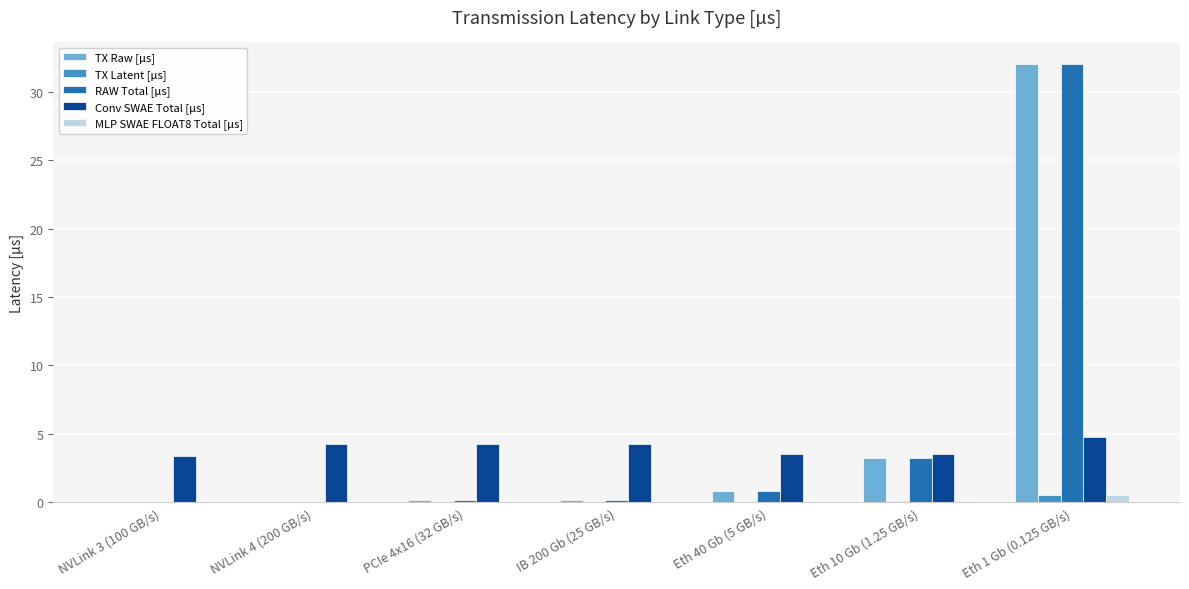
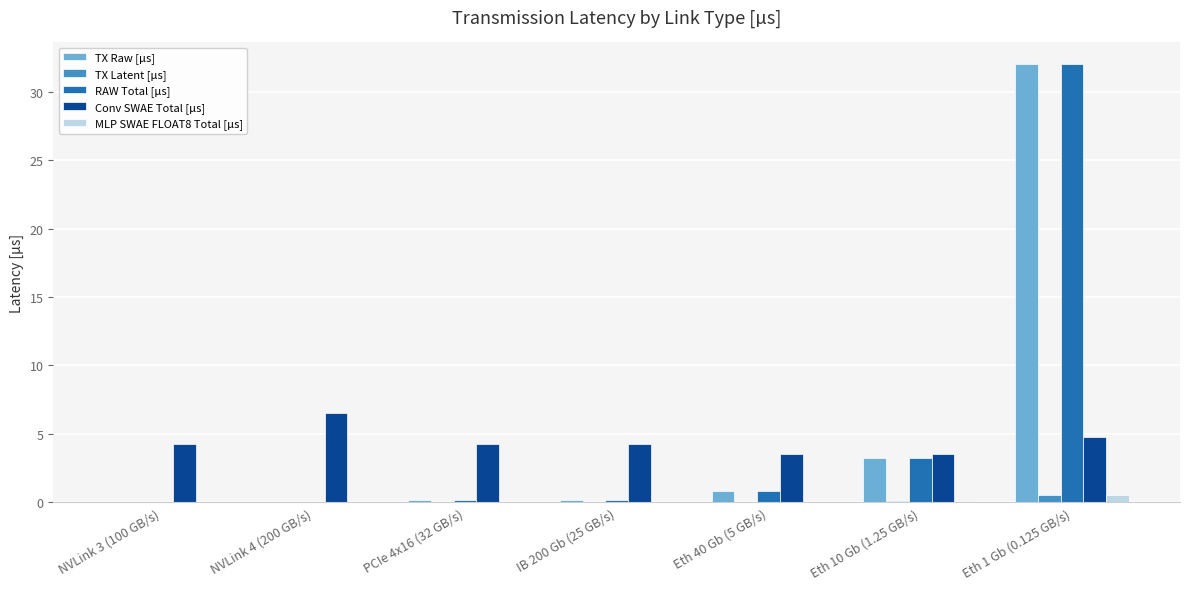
  {
    "Conv SWAE Total [µs]": {
-     "NVLink 3 (100 GB/s)": 3.4,
-     "NVLink 4 (200 GB/s)": 4.2,
+     "NVLink 3 (100 GB/s)": 4.2,
+     "NVLink 4 (200 GB/s)": 6.5,
      "PCIe 4x16 (32 GB/s)": 4.2,
      "IB 200 Gb (25 GB/s)": 4.2,
      "Eth 40 Gb (5 GB/s)": 3.5,
      "Eth 10 Gb (1.25 GB/s)": 3.5,
      "Eth 1 Gb (0.125 GB/s)": 4.7
    },
    "MLP SWAE FLOAT8 Total [µs]": {
      "Eth 1 Gb (0.125 GB/s)": 0.5
    }
  }
